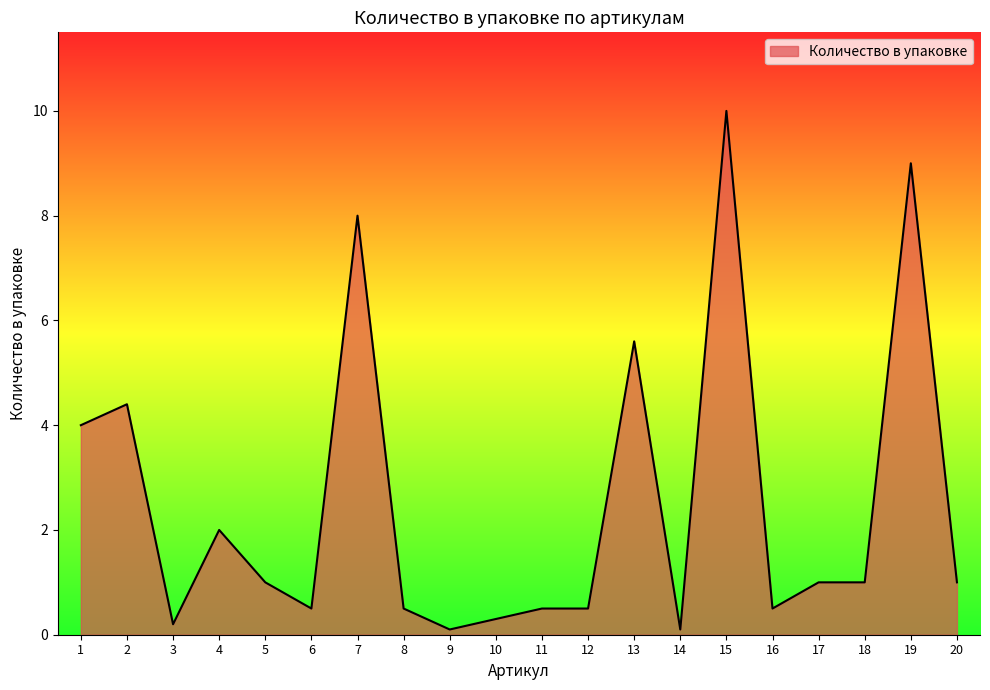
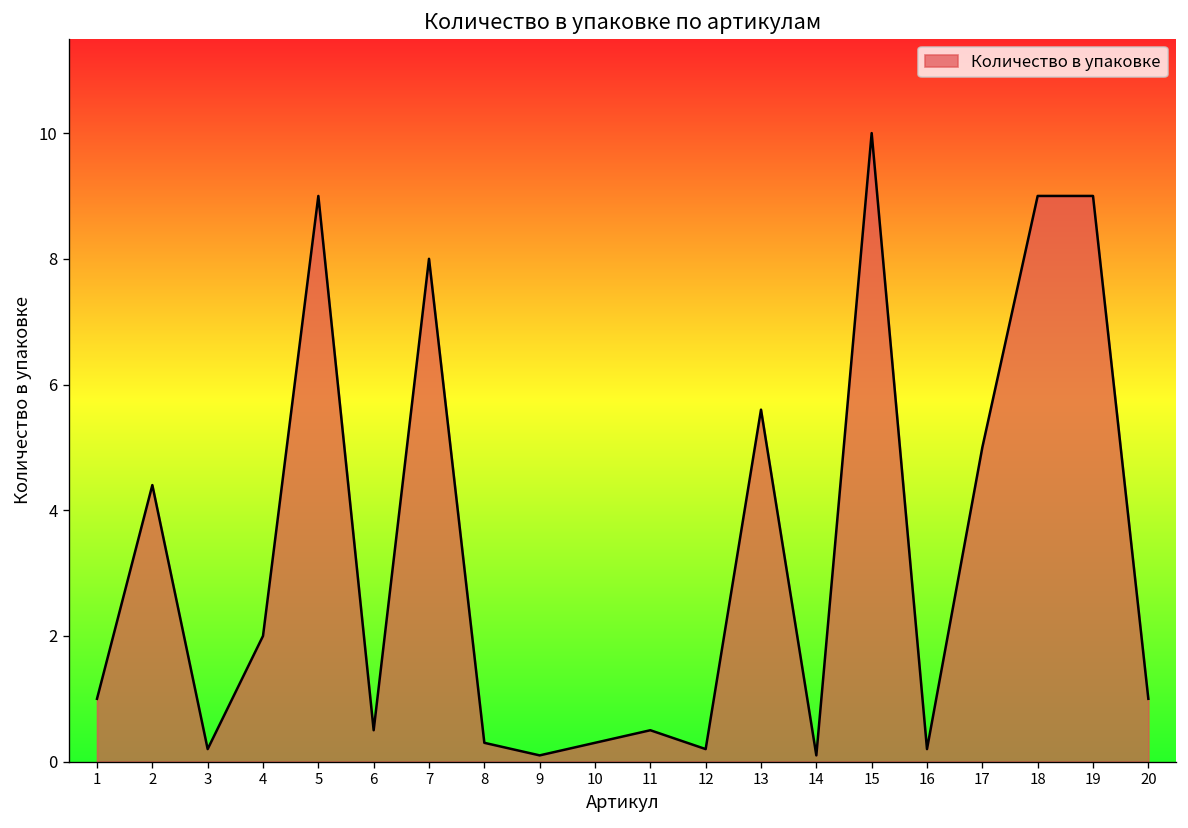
  {
-   "1": 4,
+   "1": 1,
    "2": 4.4,
    "3": 0.2,
    "4": 2.0,
-   "5": 1,
+   "5": 9,
    "6": 0.5,
    "7": 8.0,
-   "8": 0.5,
+   "8": 0.3,
    "9": 0.1,
    "10": 0.3,
    "11": 0.5,
-   "12": 0.5,
+   "12": 0.2,
    "13": 5.6,
    "14": 0.1,
    "15": 10.0,
-   "16": 0.5,
-   "17": 1,
-   "18": 1,
+   "16": 0.2,
+   "17": 5,
+   "18": 9,
    "19": 9.0,
    "20": 1.0
  }
